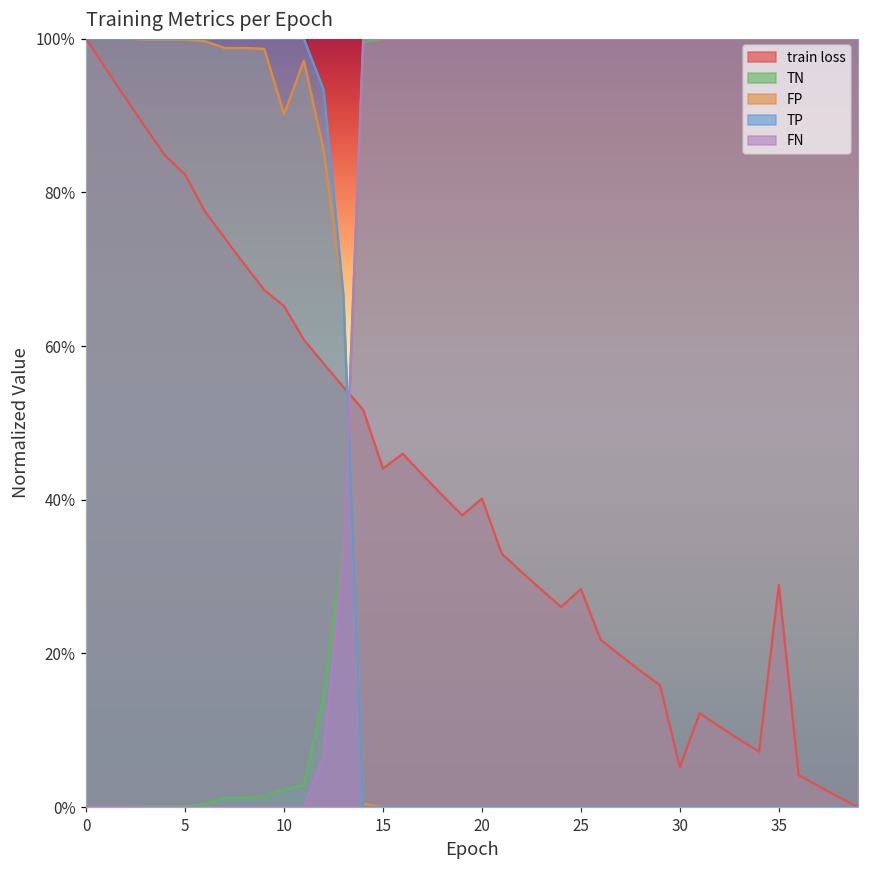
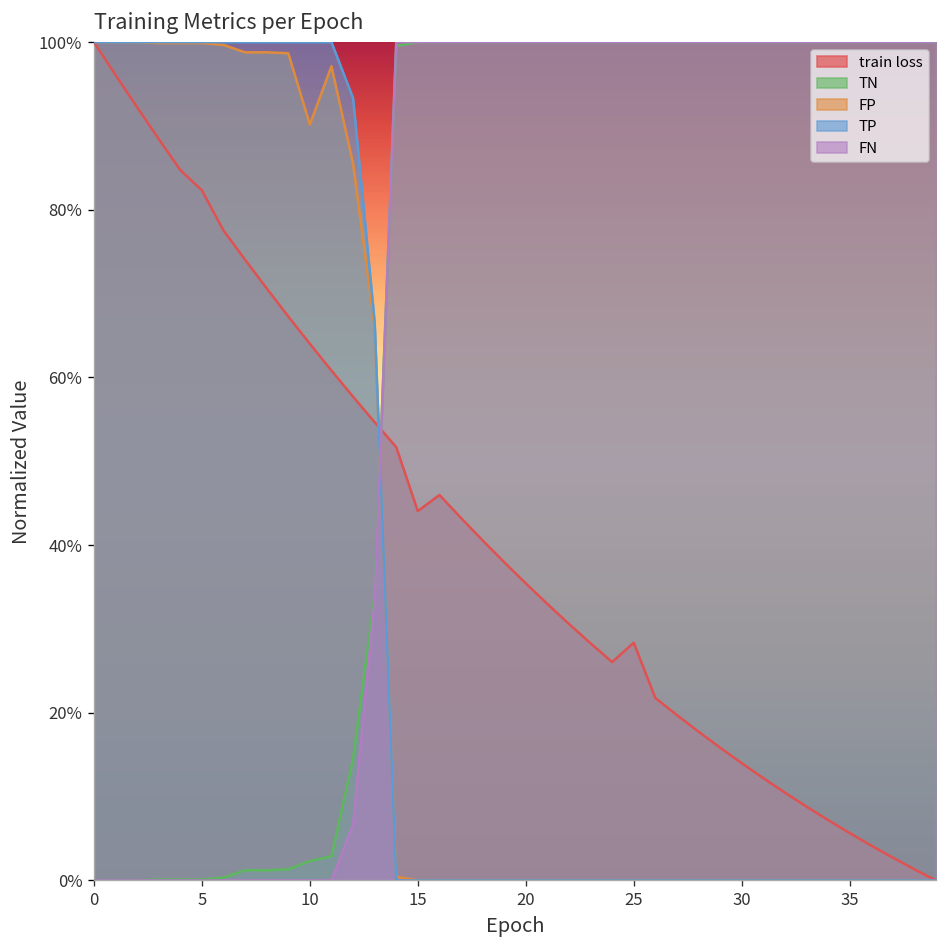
  {
    "train loss": {
      "5": "82%",
-     "10": "65%",
+     "10": "64%",
      "15": "44%",
-     "20": "40%",
+     "20": "35%",
      "25": "28%",
-     "30": "5%",
-     "35": "29%"
+     "30": "14%",
+     "35": "6%"
    },
    "TN": {
      "10": "2%"
    },
    "FP": {
      "10": "90%"
    },
    "TP": {
      "10": "100%"
    },
    "FN": {
      "10": "0%"
    }
  }
